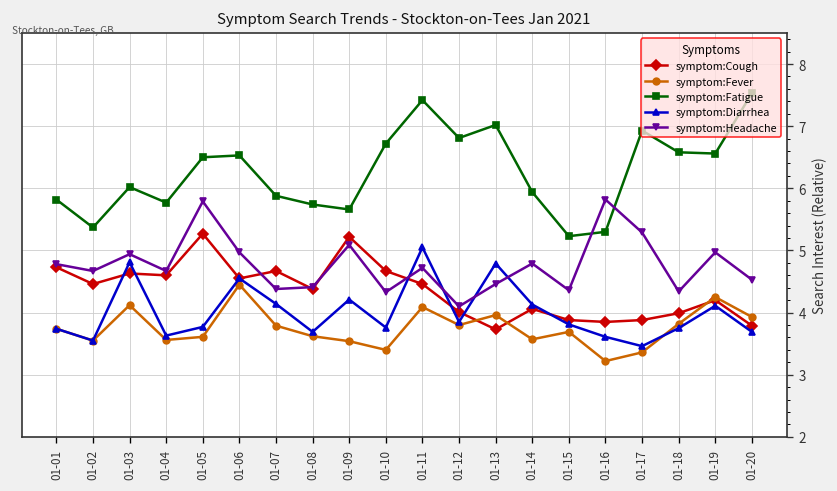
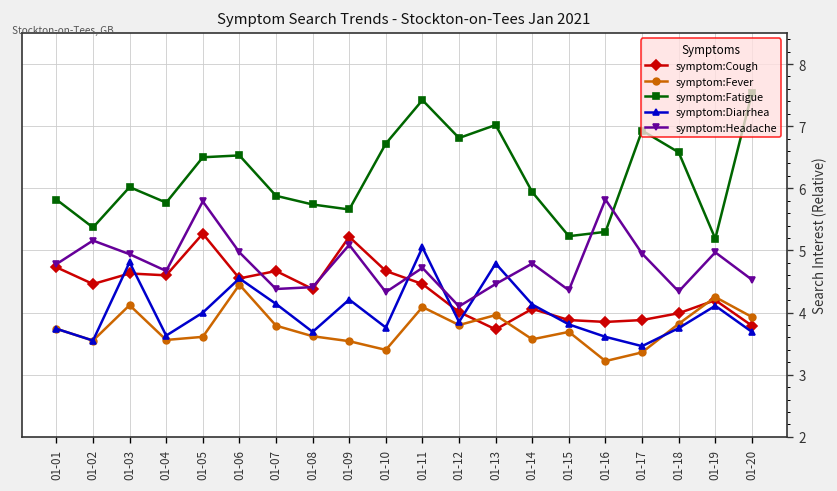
  {
    "symptom:Cough": {
      "01-02": 4.5,
      "01-03": 4.6,
      "01-04": 4.6,
      "01-05": 5.3,
      "01-07": 4.7,
      "01-09": 5.2,
      "01-10": 4.7,
      "01-11": 4.5,
      "01-12": 4.0,
      "01-13": 3.7,
      "01-14": 4.1,
      "01-15": 3.9,
      "01-16": 3.9,
      "01-17": 3.9,
      "01-18": 4.0,
      "01-19": 4.2,
      "01-20": 3.8
    },
    "symptom:Fever": {
      "01-03": 4.1,
      "01-04": 3.6,
      "01-05": 3.6,
      "01-06": 4.5,
      "01-07": 3.8,
      "01-08": 3.6,
      "01-09": 3.5,
      "01-10": 3.4,
      "01-11": 4.1,
      "01-12": 3.8,
      "01-13": 4.0,
      "01-14": 3.6,
      "01-15": 3.7,
      "01-16": 3.2,
      "01-17": 3.4,
      "01-18": 3.8,
      "01-19": 4.3,
      "01-20": 3.9
    },
    "symptom:Fatigue": {
      "01-01": 5.8,
      "01-02": 5.4,
      "01-03": 6.0,
      "01-04": 5.8,
      "01-05": 6.5,
      "01-06": 6.5,
      "01-07": 5.9,
      "01-08": 5.7,
      "01-09": 5.7,
      "01-10": 6.7,
      "01-11": 7.4,
      "01-12": 6.8,
      "01-13": 7.0,
      "01-14": 5.9,
      "01-15": 5.2,
      "01-16": 5.3,
      "01-18": 6.6,
-     "01-19": 6.6
+     "01-19": 5.2
    },
    "symptom:Diarrhea": {
      "01-03": 4.8,
      "01-04": 3.6,
-     "01-05": 3.8,
+     "01-05": 4.0,
      "01-07": 4.1,
      "01-08": 3.7,
      "01-09": 4.2,
      "01-10": 3.8,
      "01-11": 5.1,
      "01-12": 3.9,
      "01-13": 4.8,
      "01-14": 4.1,
      "01-15": 3.8,
      "01-16": 3.6,
      "01-17": 3.5,
      "01-18": 3.8,
      "01-19": 4.1,
      "01-20": 3.7
    },
    "symptom:Headache": {
-     "01-02": 4.7,
+     "01-02": 5.2,
      "01-03": 4.9,
      "01-04": 4.7,
      "01-05": 5.8,
      "01-06": 5.0,
      "01-07": 4.4,
      "01-09": 5.1,
      "01-10": 4.3,
      "01-11": 4.7,
      "01-12": 4.1,
      "01-13": 4.5,
      "01-14": 4.8,
      "01-15": 4.4,
      "01-16": 5.8,
-     "01-17": 5.3,
+     "01-17": 5.0,
      "01-18": 4.3,
      "01-19": 5.0,
      "01-20": 4.5
    }
  }
